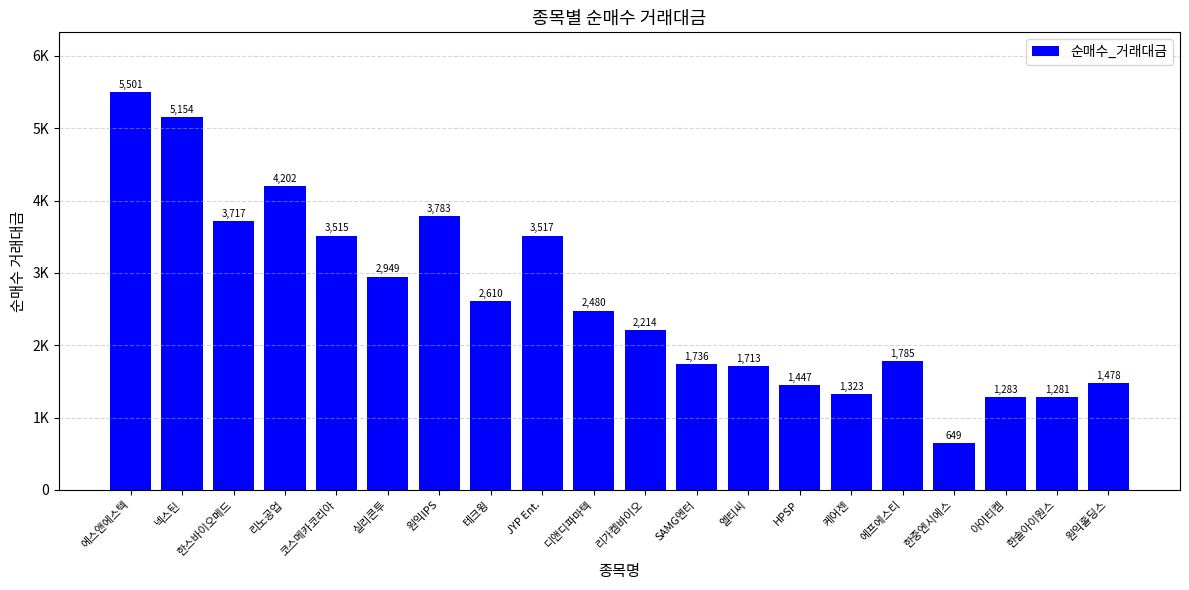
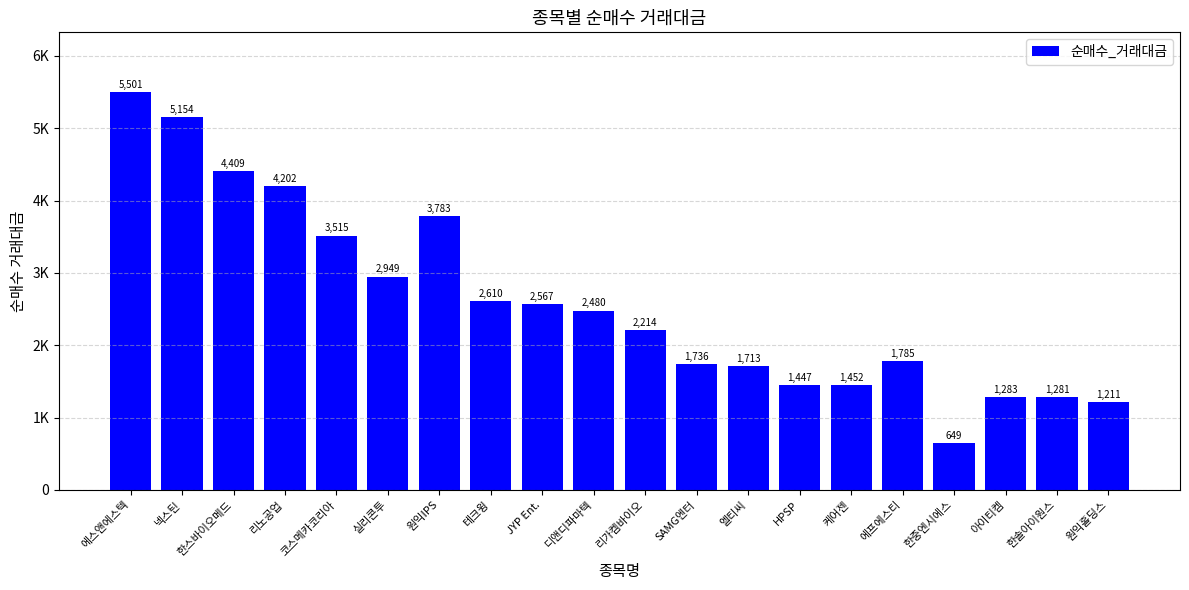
  {
    "에스앤에스텍": "5,501",
    "넥스틴": "5,154",
-   "한스바이오메드": "3,717",
+   "한스바이오메드": "4,409",
    "리노공업": "4,202",
    "코스메카코리아": "3,515",
    "실리콘투": "2,949",
    "원익IPS": "3,783",
    "테크윙": "2,610",
-   "JYP Ent.": "3,517",
+   "JYP Ent.": "2,567",
    "디앤디파마텍": "2,480",
    "리가켐바이오": "2,214",
    "SAMG엔터": "1,736",
    "엘티씨": "1,713",
    "HPSP": "1,447",
-   "케어젠": "1,323",
+   "케어젠": "1,452",
    "에프에스티": "1,785",
    "한중엔시에스": "649",
    "아이티켐": "1,283",
    "한솔아이원스": "1,281",
-   "원익홀딩스": "1,478"
+   "원익홀딩스": "1,211"
  }
